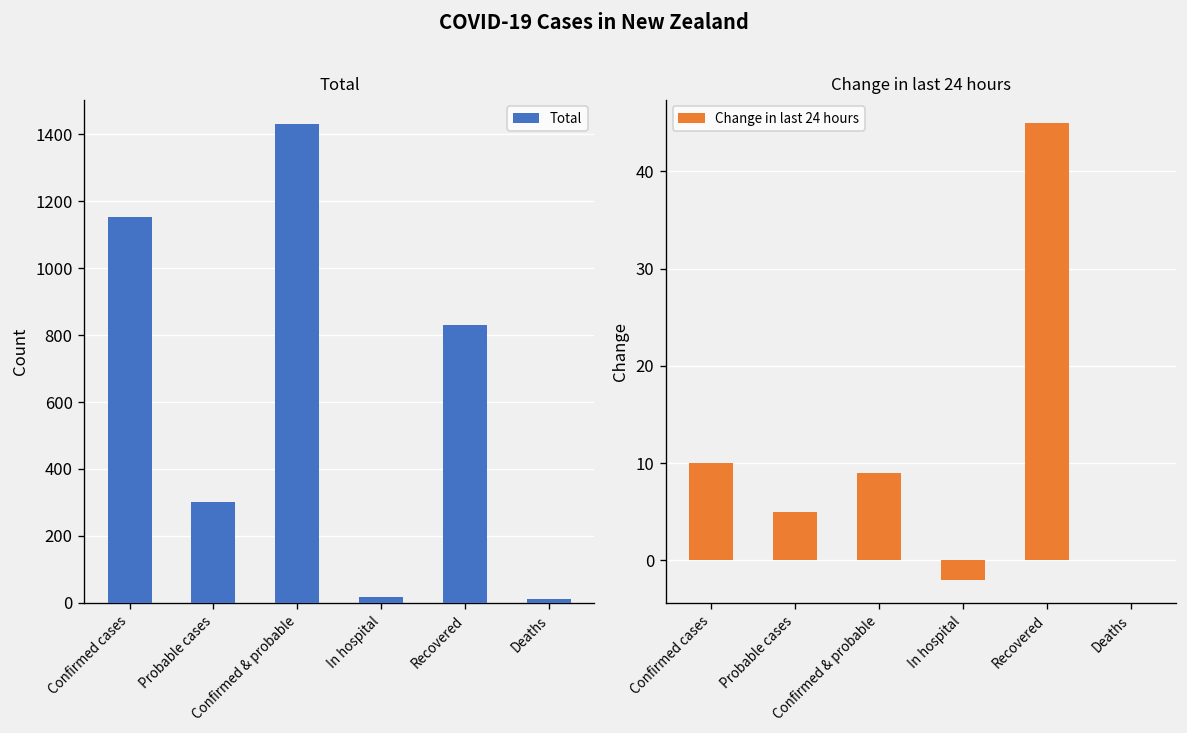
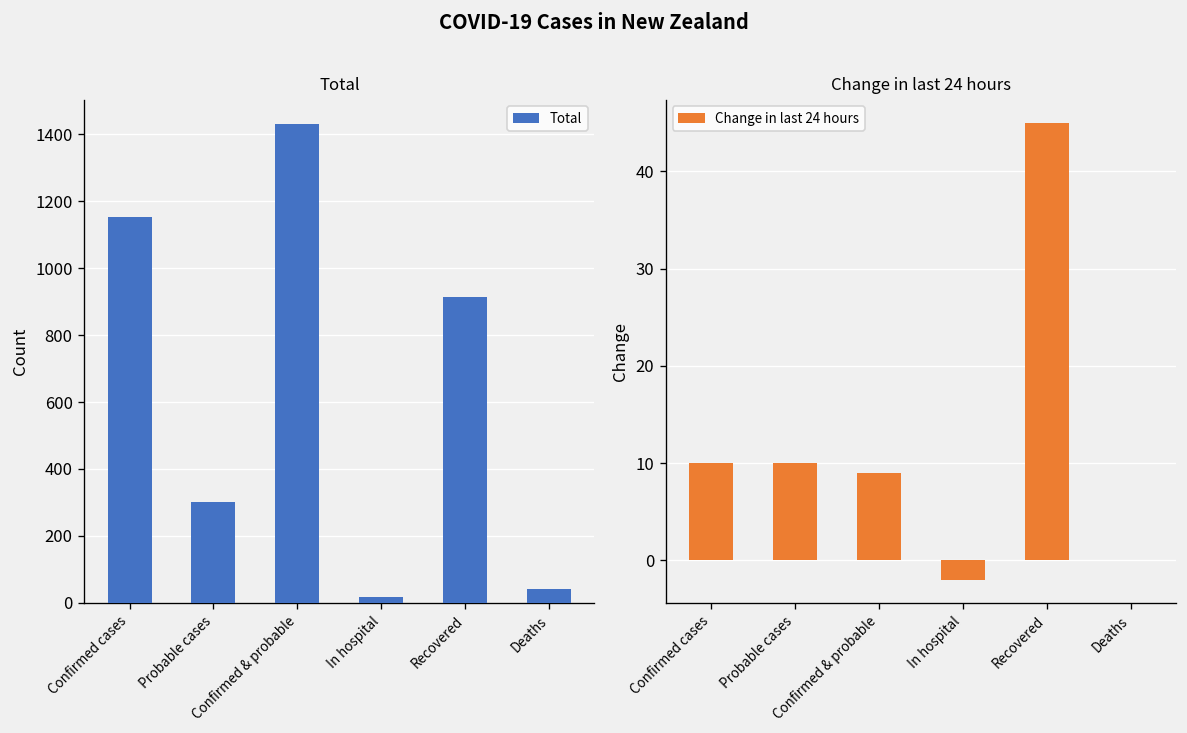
  {
    "Total": {
      "Confirmed cases": 1150,
      "Probable cases": 300,
      "Confirmed & probable": 1430,
      "In hospital": 20,
-     "Recovered": 830,
-     "Deaths": 10
+     "Recovered": 910,
+     "Deaths": 40
    },
    "Change in last 24 hours": {
      "Confirmed cases": 10,
-     "Probable cases": 5,
+     "Probable cases": 10,
      "Confirmed & probable": 9,
      "In hospital": -2,
      "Recovered": 45,
      "Deaths": 0
    }
  }
